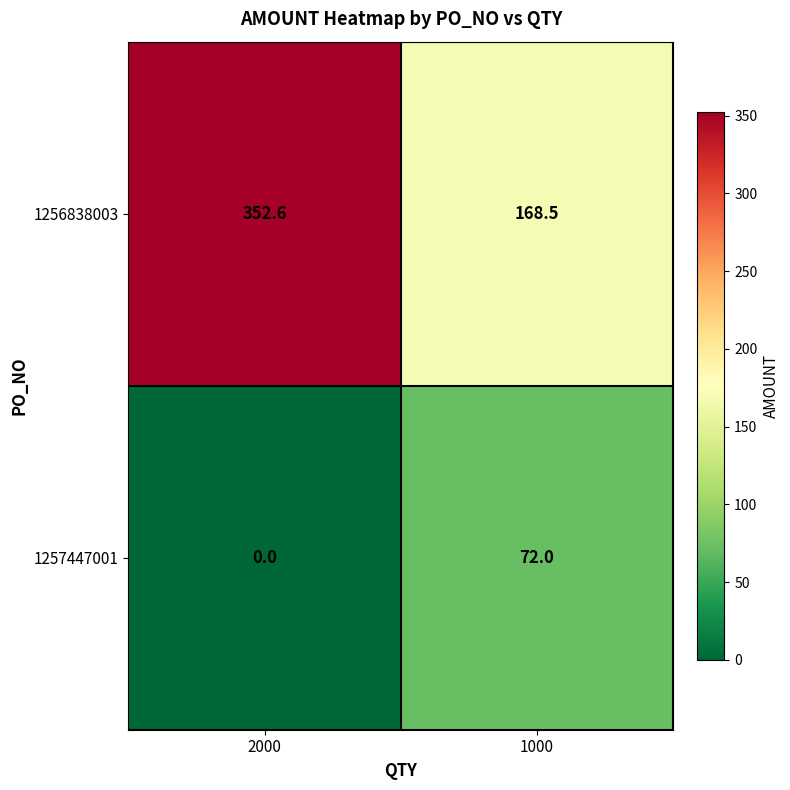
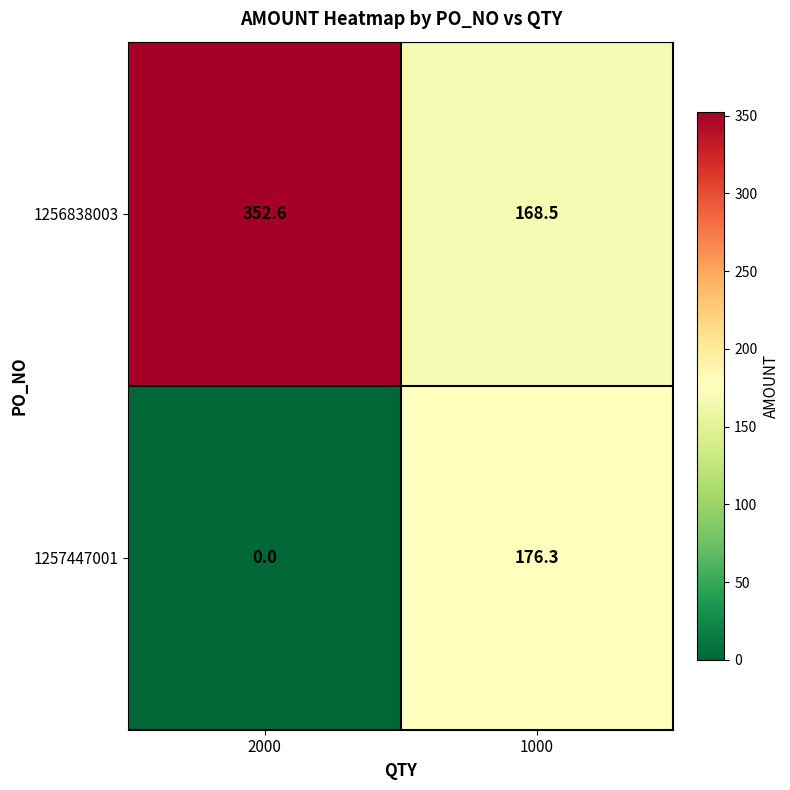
  {
    "1256838003": {
      "2000": 352.6,
      "1000": 168.5
    },
    "1257447001": {
      "2000": 0.0,
-     "1000": 72.0
+     "1000": 176.3
    }
  }
